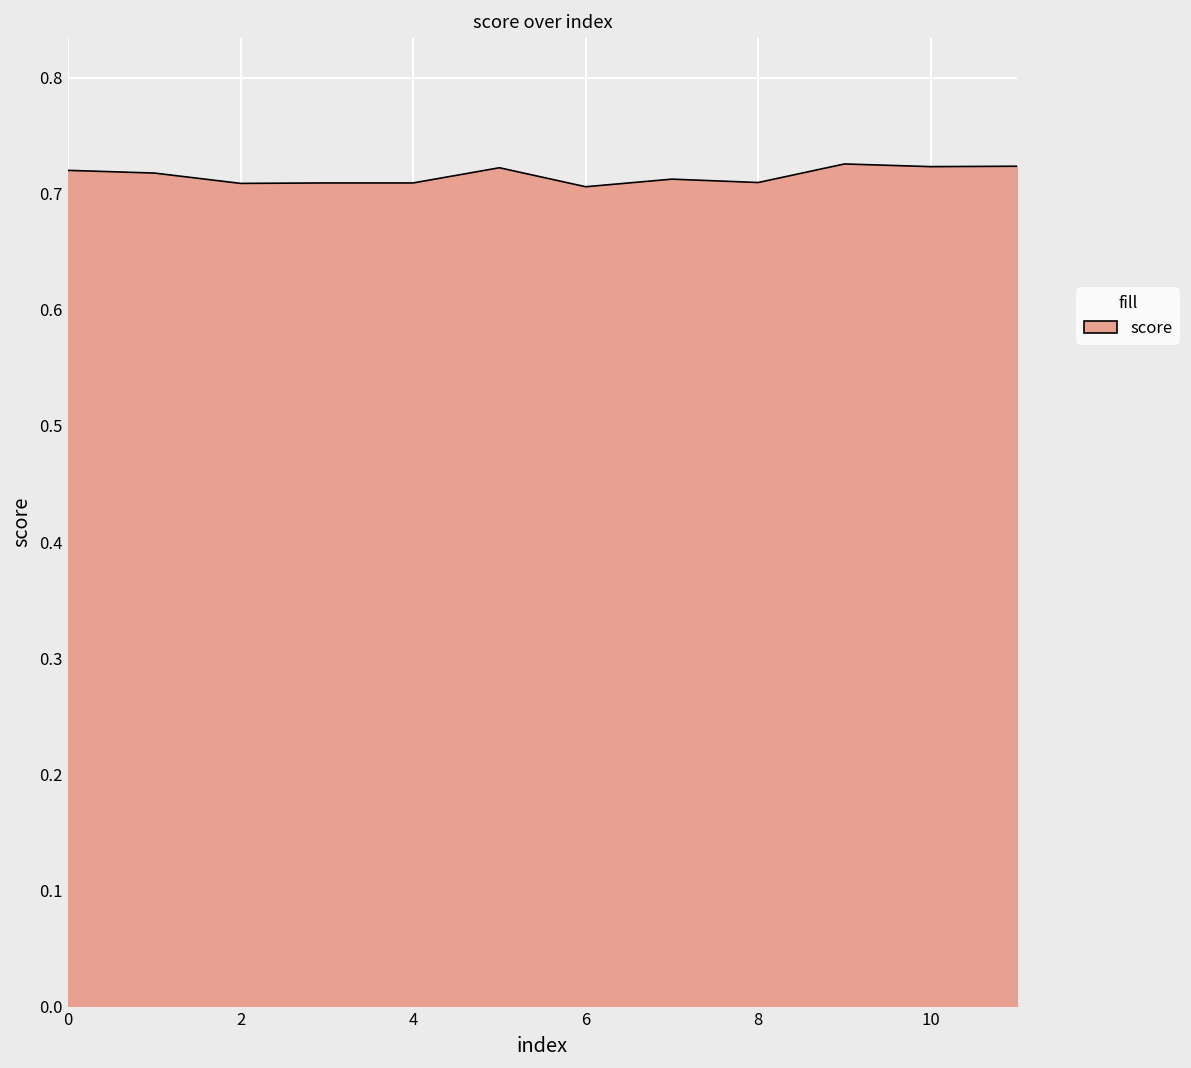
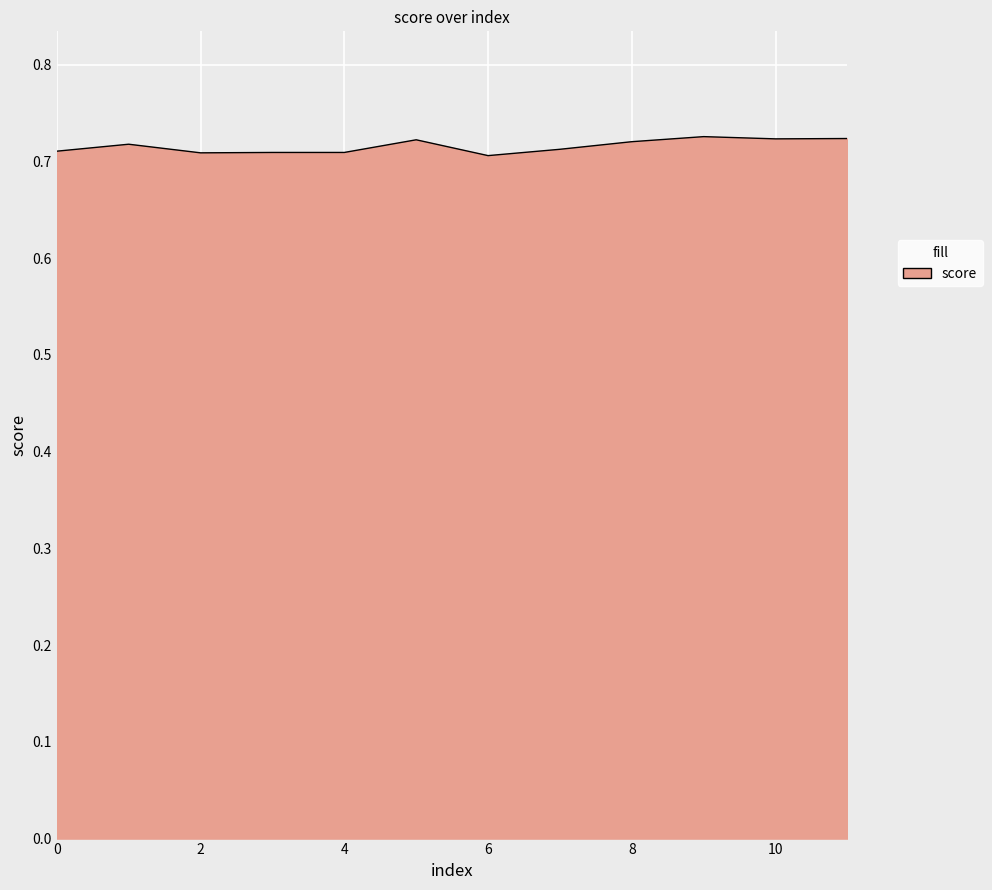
  {
-   "0": 0.72,
+   "0": 0.71,
    "2": 0.71,
    "4": 0.71,
    "6": 0.71,
-   "8": 0.71,
+   "8": 0.72,
    "10": 0.72
  }
